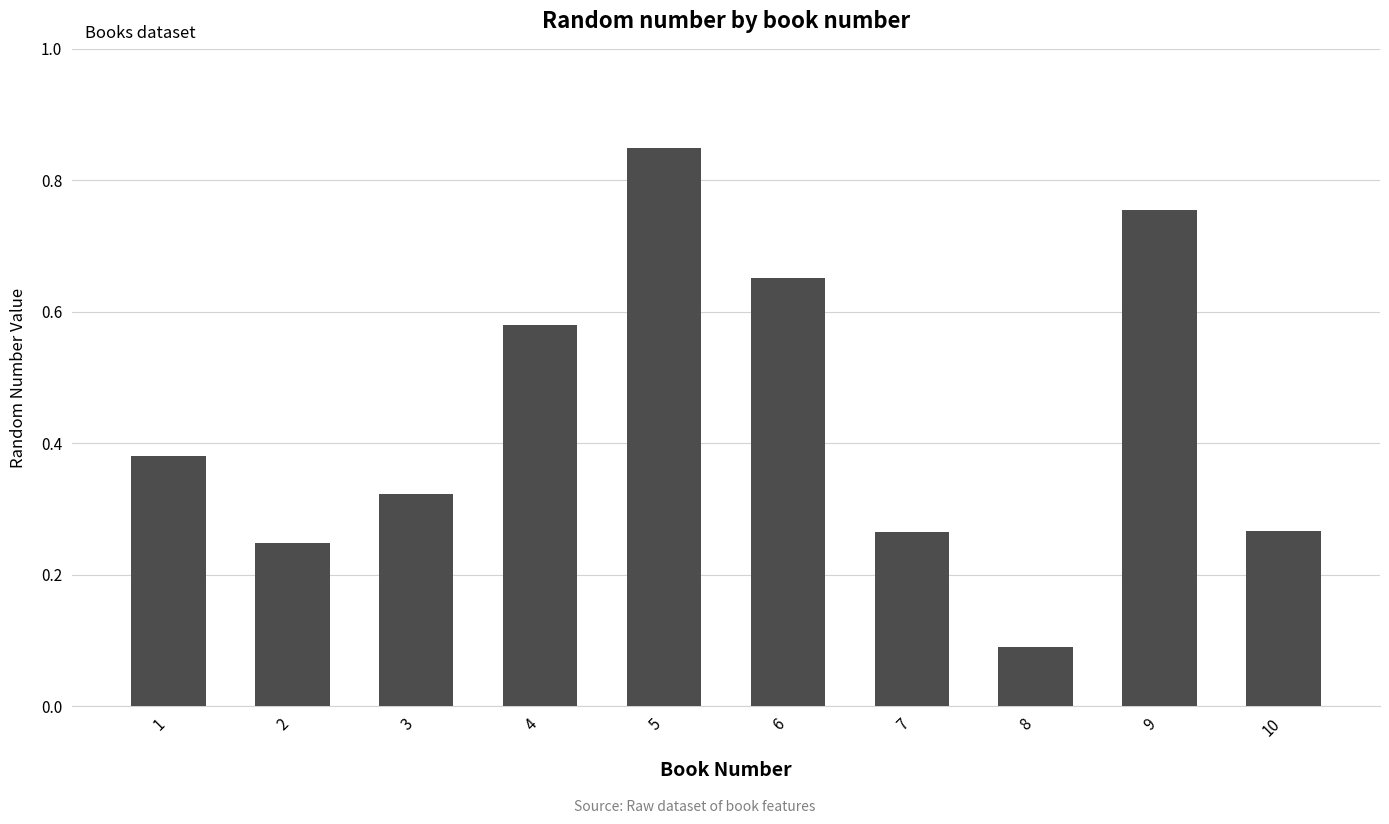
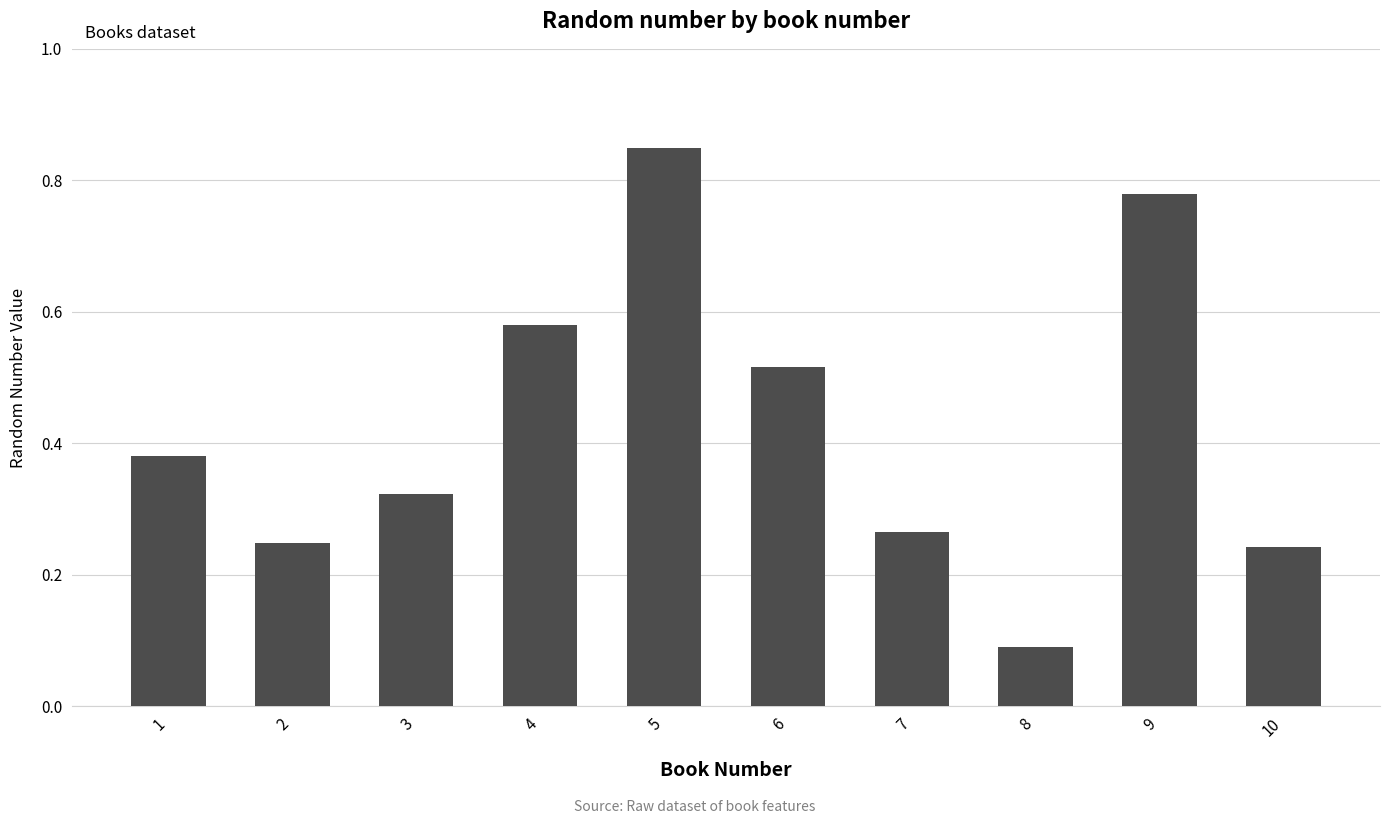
  {
    "1": 0.38,
    "2": 0.25,
    "3": 0.32,
    "4": 0.58,
    "5": 0.85,
-   "6": 0.65,
+   "6": 0.52,
    "7": 0.26,
    "8": 0.09,
-   "9": 0.76,
-   "10": 0.27
+   "9": 0.78,
+   "10": 0.24
  }
